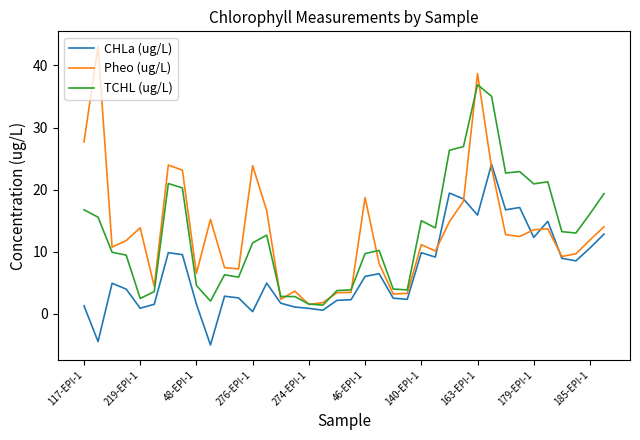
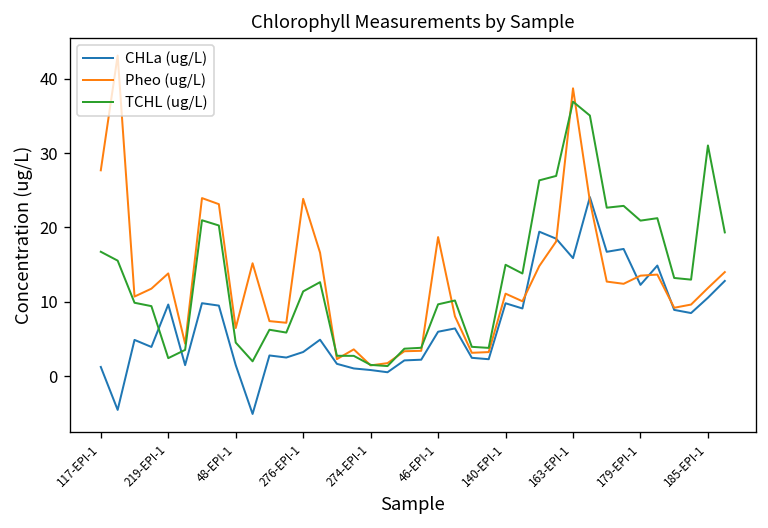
  {
    "CHLa (ug/L)": {
      "117-EPI-1": 1,
-     "219-EPI-1": 1,
+     "219-EPI-1": 10,
      "48-EPI-1": 2,
-     "276-EPI-1": 0,
+     "276-EPI-1": 3,
      "274-EPI-1": 1,
      "46-EPI-1": 6,
      "140-EPI-1": 10,
      "163-EPI-1": 16,
      "179-EPI-1": 12,
      "185-EPI-1": 11
    },
    "Pheo (ug/L)": {
      "117-EPI-1": 28,
      "219-EPI-1": 14,
      "48-EPI-1": 6,
      "276-EPI-1": 24,
      "46-EPI-1": 19,
      "140-EPI-1": 11,
      "163-EPI-1": 39,
      "179-EPI-1": 14,
      "185-EPI-1": 12
    },
    "TCHL (ug/L)": {
      "117-EPI-1": 17,
      "219-EPI-1": 2,
      "48-EPI-1": 5,
      "276-EPI-1": 11,
      "46-EPI-1": 10,
      "140-EPI-1": 15,
      "163-EPI-1": 37,
      "179-EPI-1": 21,
-     "185-EPI-1": 16
+     "185-EPI-1": 31
    }
  }
